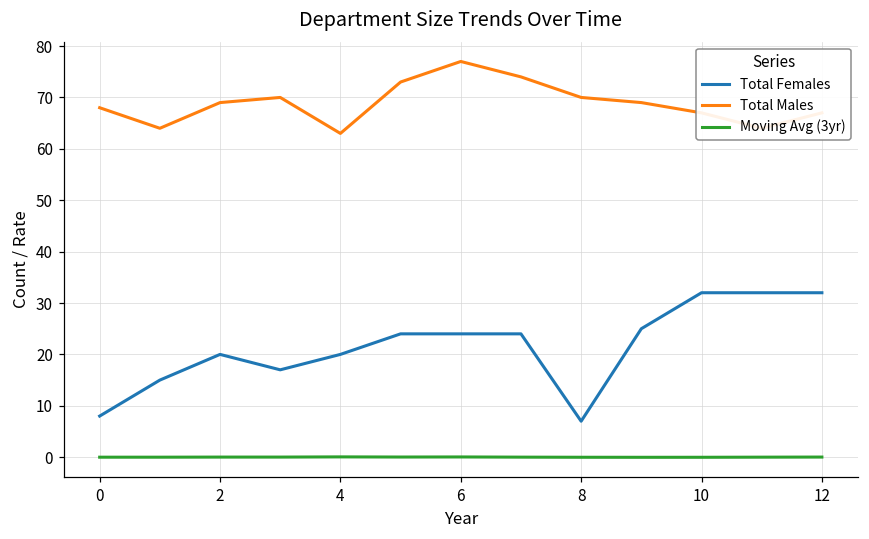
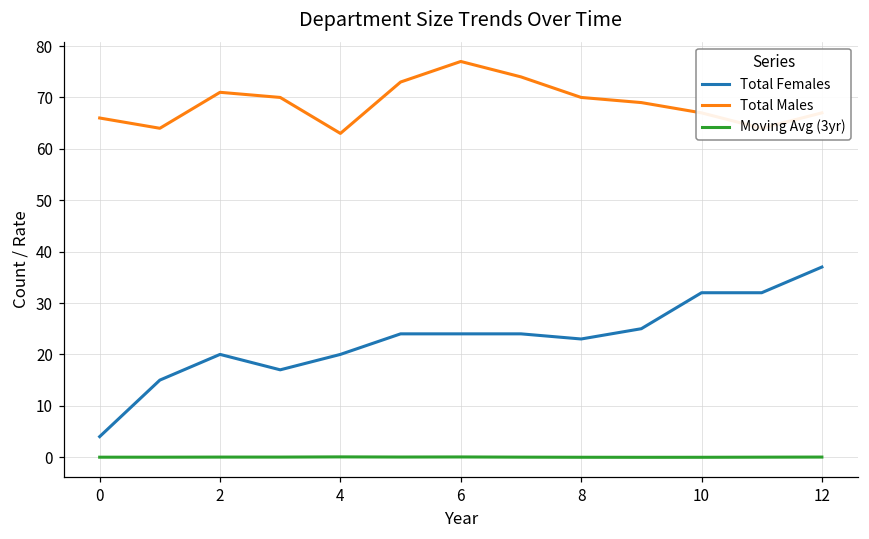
  {
    "Total Females": {
-     "0": 8,
+     "0": 4,
      "2": 20,
      "4": 20,
      "6": 24,
-     "8": 7,
+     "8": 23,
      "10": 32,
-     "12": 32
+     "12": 37
    },
    "Total Males": {
-     "0": 68,
-     "2": 69,
+     "0": 66,
+     "2": 71,
      "4": 63,
      "6": 77,
      "8": 70
    },
    "Moving Avg (3yr)": {
      "0": 0,
      "2": 0,
      "4": 0,
      "6": 0,
      "8": 0,
      "10": 0,
      "12": 0
    }
  }
